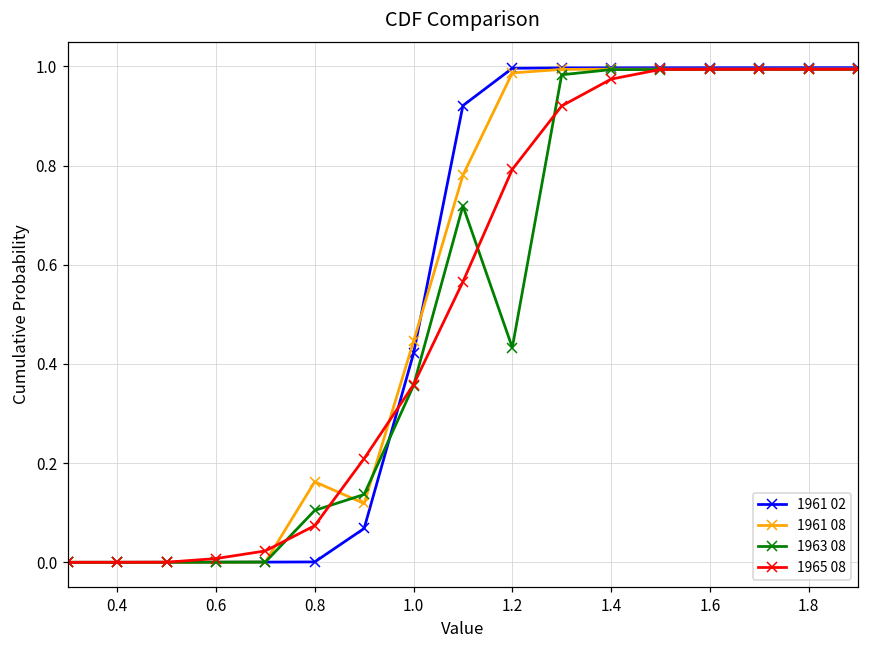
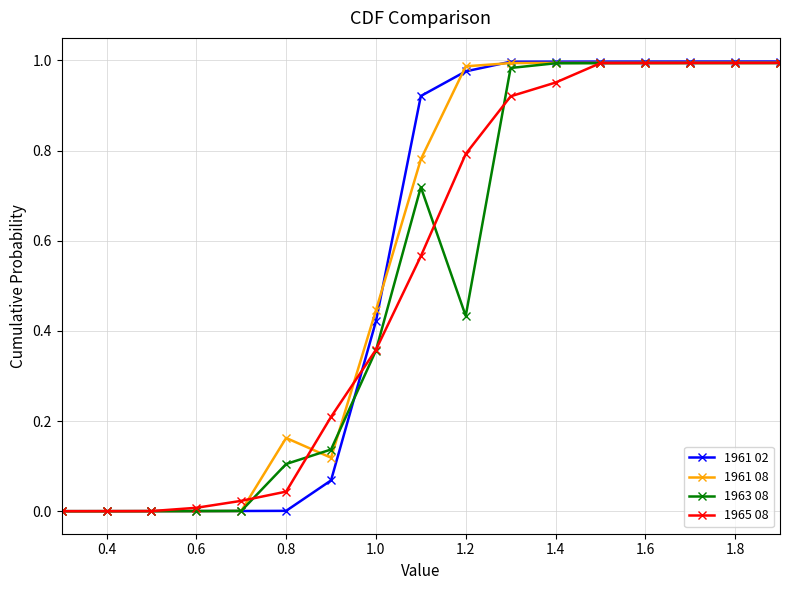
  {
    "1961 02": {
      "0.8": 0.00,
      "1.0": 0.42,
-     "1.2": 1.00
+     "1.2": 0.98
    },
    "1961 08": {
      "0.8": 0.16,
      "1.0": 0.45,
      "1.2": 0.99
    },
    "1963 08": {
      "0.8": 0.10,
      "1.2": 0.43
    },
    "1965 08": {
      "0.6": 0.01,
-     "0.8": 0.07,
+     "0.8": 0.04,
      "1.2": 0.79,
-     "1.4": 0.97
+     "1.4": 0.95
    }
  }
